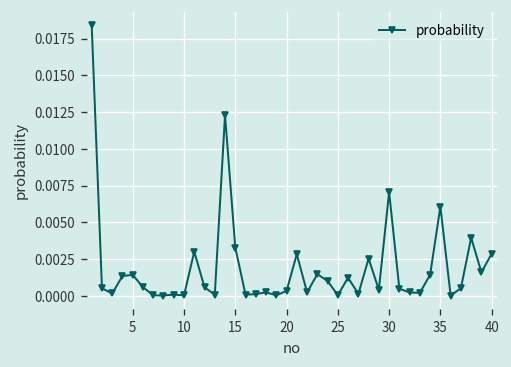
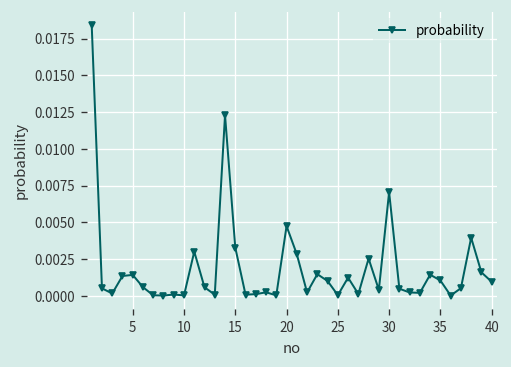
  {
    "5": 0.0014,
    "10": 0.0000,
    "15": 0.0033,
-   "20": 0.0003,
+   "20": 0.0047,
    "25": 0.0000,
    "30": 0.0071,
-   "35": 0.0061,
-   "40": 0.0029
+   "35": 0.0010,
+   "40": 0.0009
  }
